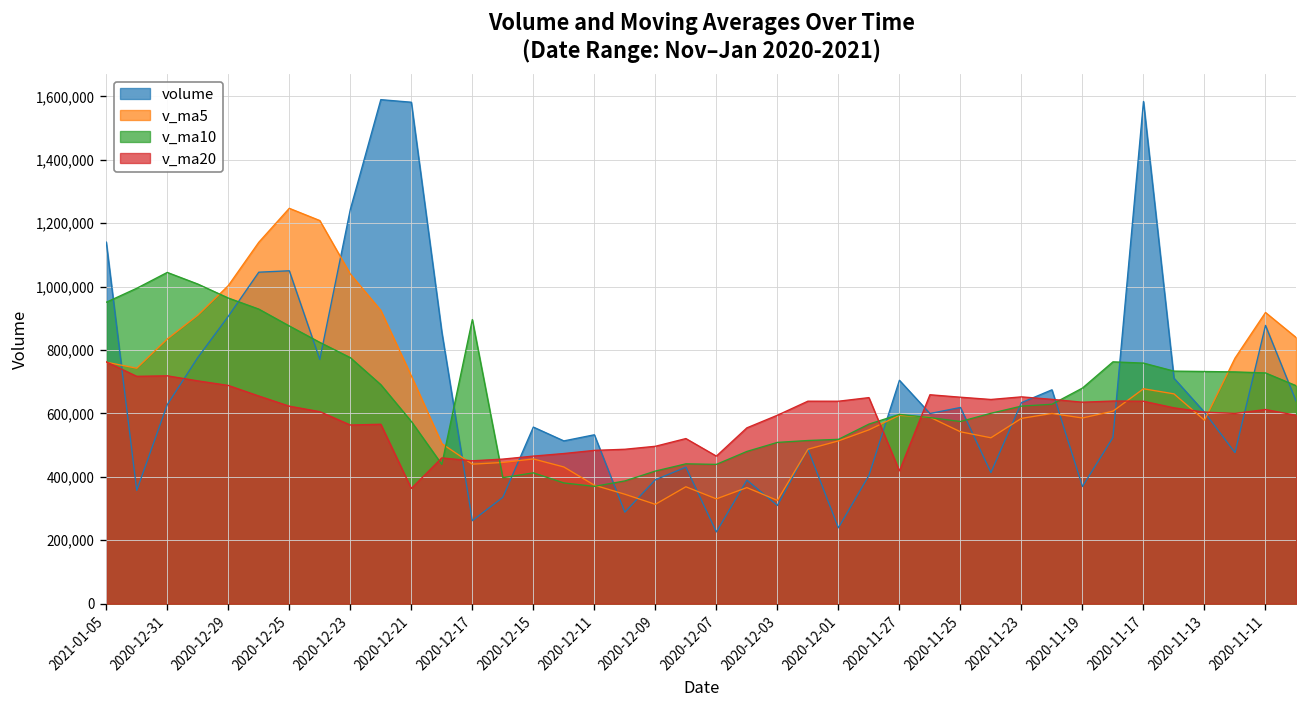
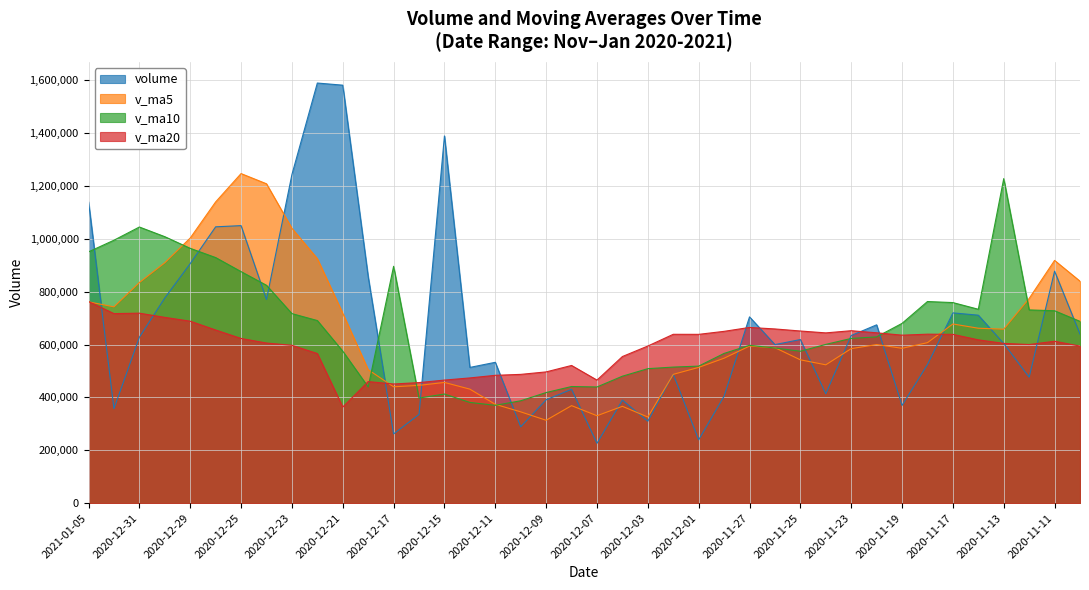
  {
    "volume": {
      "2021-01-05": "1,140,000",
      "2020-12-31": "630,000",
      "2020-12-29": "910,000",
      "2020-12-25": "1,050,000",
      "2020-12-23": "1,240,000",
      "2020-12-21": "1,580,000",
      "2020-12-17": "260,000",
-     "2020-12-15": "560,000",
+     "2020-12-15": "1,390,000",
      "2020-12-11": "530,000",
      "2020-12-09": "390,000",
      "2020-12-07": "230,000",
      "2020-12-03": "310,000",
      "2020-12-01": "240,000",
      "2020-11-27": "700,000",
      "2020-11-25": "620,000",
      "2020-11-23": "630,000",
      "2020-11-19": "370,000",
-     "2020-11-17": "1,580,000",
+     "2020-11-17": "720,000",
      "2020-11-11": "880,000"
    },
    "v_ma5": {
      "2020-12-31": "830,000",
      "2020-12-29": "1,000,000",
      "2020-12-25": "1,250,000",
      "2020-12-23": "1,040,000",
      "2020-12-21": "720,000",
      "2020-12-17": "440,000",
      "2020-12-09": "310,000",
      "2020-12-07": "330,000",
      "2020-12-03": "330,000",
      "2020-11-25": "540,000",
      "2020-11-23": "580,000",
      "2020-11-19": "590,000",
      "2020-11-17": "680,000",
-     "2020-11-13": "580,000",
+     "2020-11-13": "660,000",
      "2020-11-11": "920,000"
    },
    "v_ma10": {
      "2021-01-05": "950,000",
      "2020-12-31": "1,040,000",
      "2020-12-29": "960,000",
      "2020-12-25": "880,000",
-     "2020-12-23": "780,000",
+     "2020-12-23": "720,000",
      "2020-12-21": "570,000",
      "2020-12-17": "900,000",
      "2020-12-15": "410,000",
      "2020-12-09": "420,000",
      "2020-12-07": "440,000",
      "2020-12-03": "510,000",
      "2020-11-25": "570,000",
      "2020-11-23": "620,000",
      "2020-11-19": "680,000",
      "2020-11-17": "760,000",
-     "2020-11-13": "730,000",
+     "2020-11-13": "1,230,000",
      "2020-11-11": "730,000"
    },
    "v_ma20": {
      "2020-12-31": "720,000",
      "2020-12-29": "690,000",
      "2020-12-25": "620,000",
-     "2020-12-23": "560,000",
+     "2020-12-23": "600,000",
      "2020-12-21": "360,000",
      "2020-12-17": "450,000",
      "2020-12-11": "480,000",
      "2020-12-09": "500,000",
      "2020-12-07": "470,000",
      "2020-12-03": "590,000",
      "2020-12-01": "640,000",
-     "2020-11-27": "420,000",
+     "2020-11-27": "660,000",
      "2020-11-25": "650,000",
      "2020-11-23": "650,000",
      "2020-11-19": "640,000",
      "2020-11-17": "640,000",
      "2020-11-11": "610,000"
    }
  }
